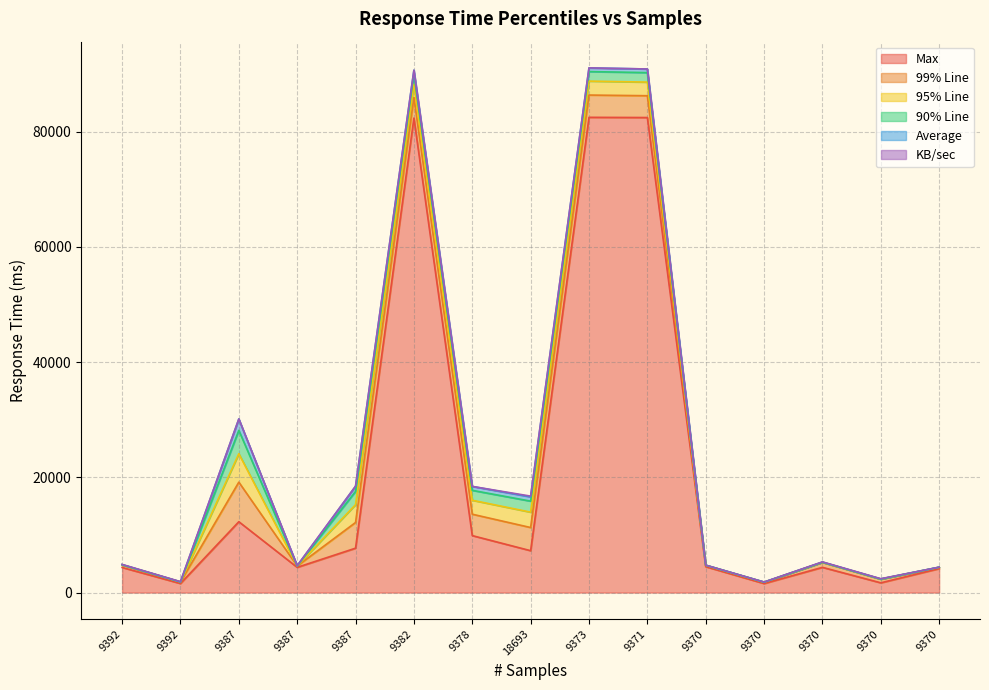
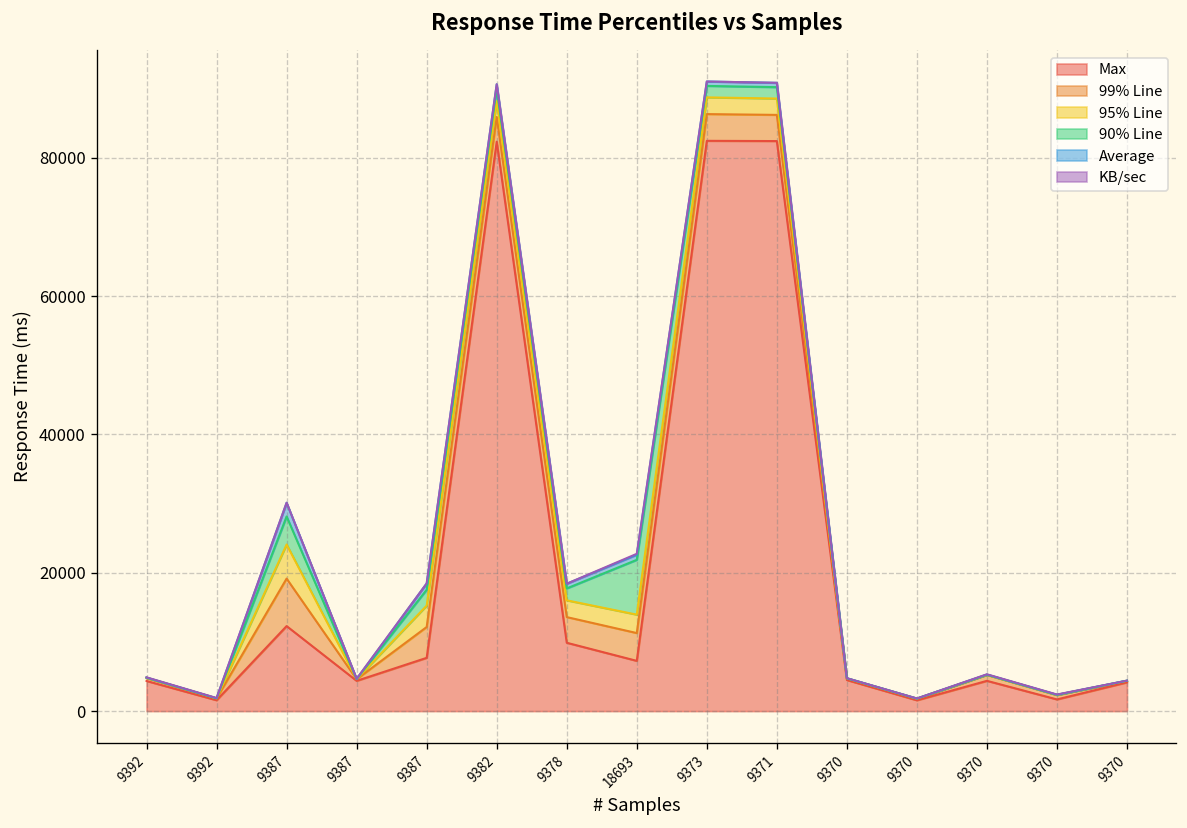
  {
    "90% Line": {
      "9382": 2000,
      "9378": 2000,
-     "18693": 2000,
+     "18693": 8000,
      "9373": 2000,
      "9371": 2000
    }
  }
